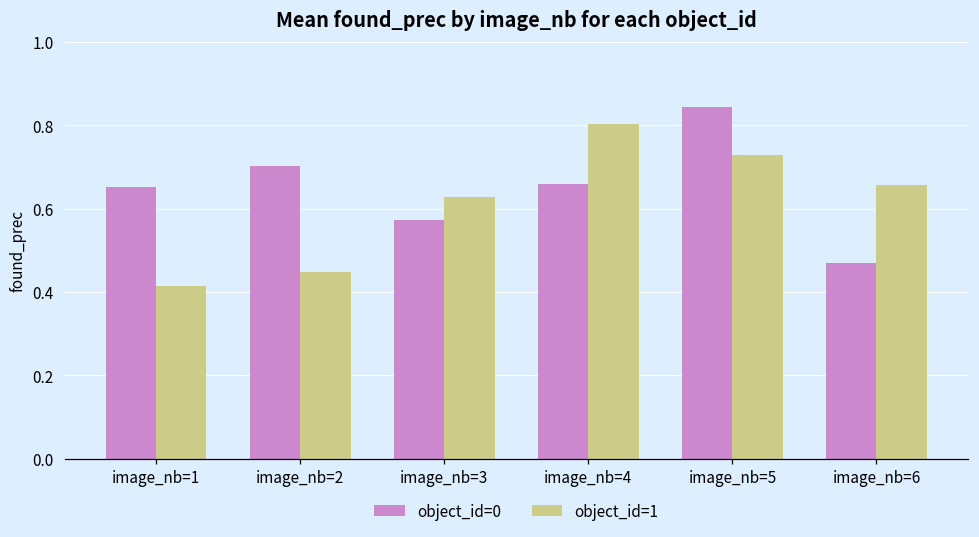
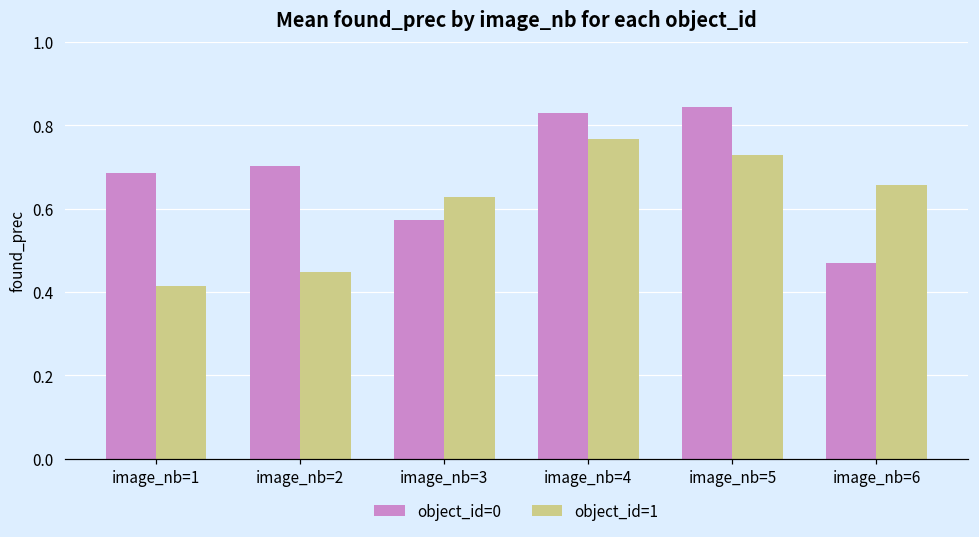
  {
    "object_id=0": {
-     "image_nb=1": 0.65,
+     "image_nb=1": 0.69,
      "image_nb=2": 0.70,
      "image_nb=3": 0.57,
-     "image_nb=4": 0.66,
+     "image_nb=4": 0.83,
      "image_nb=5": 0.84,
      "image_nb=6": 0.47
    },
    "object_id=1": {
      "image_nb=1": 0.42,
      "image_nb=2": 0.45,
      "image_nb=3": 0.63,
-     "image_nb=4": 0.80,
+     "image_nb=4": 0.77,
      "image_nb=5": 0.73,
      "image_nb=6": 0.66
    }
  }
